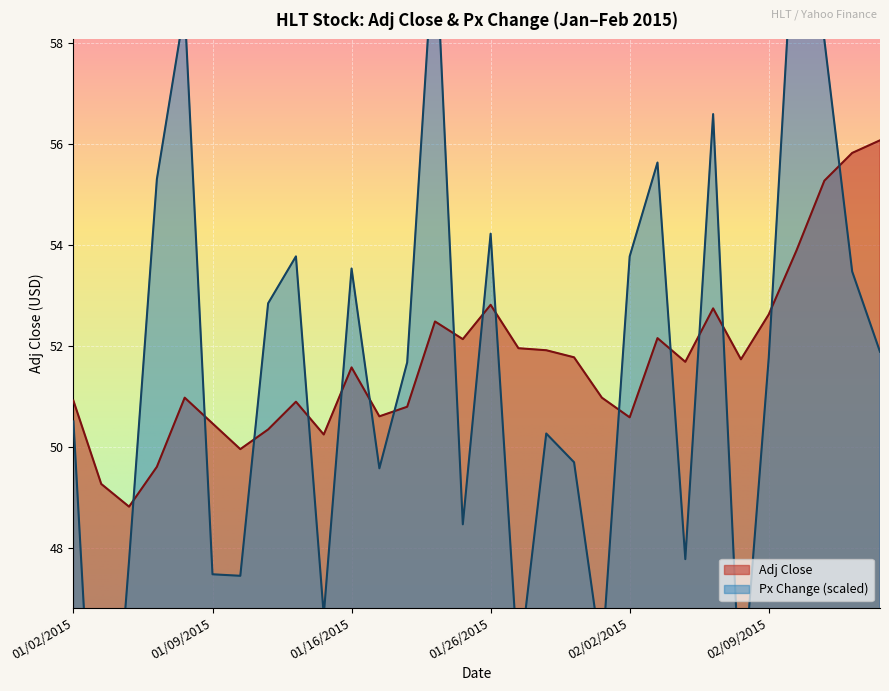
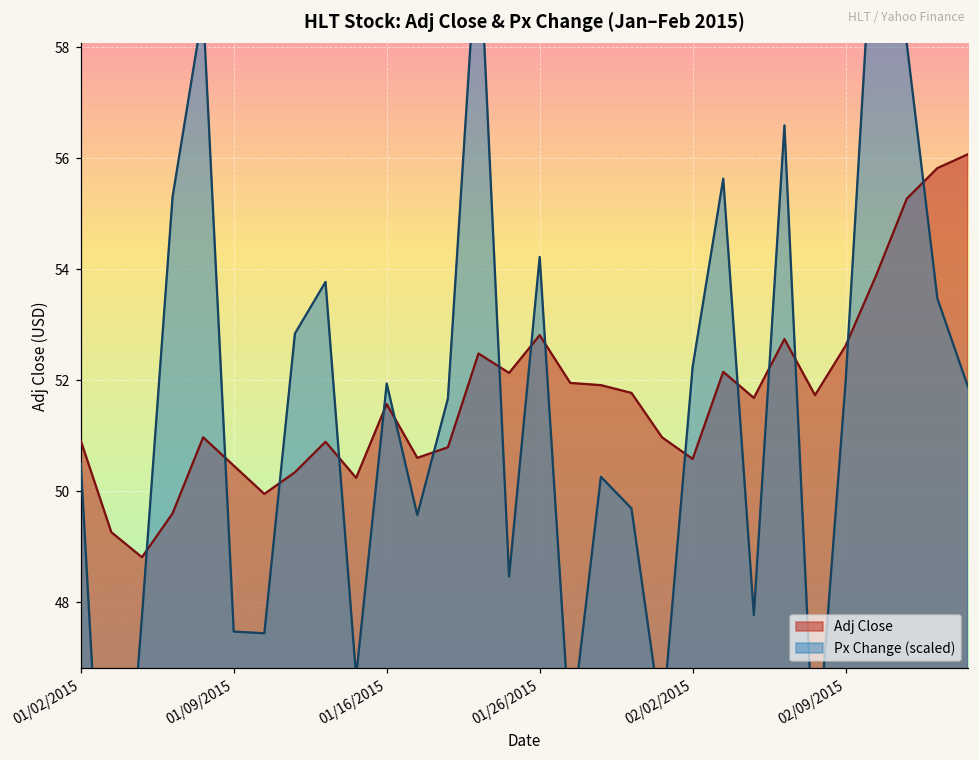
  {
    "Adj Close": {
      "01/02/2015": 50.9,
      "01/09/2015": 50.5,
      "01/16/2015": 51.6,
      "01/26/2015": 52.8,
      "02/02/2015": 50.6,
      "02/09/2015": 52.6
    },
    "Px Change (scaled)": {
      "01/02/2015": 50.5,
      "01/09/2015": 47.5,
-     "01/16/2015": 53.5,
+     "01/16/2015": 51.9,
      "01/26/2015": 54.2,
-     "02/02/2015": 53.8,
-     "02/09/2015": 51.8
+     "02/02/2015": 52.2,
+     "02/09/2015": 52.0
    }
  }
